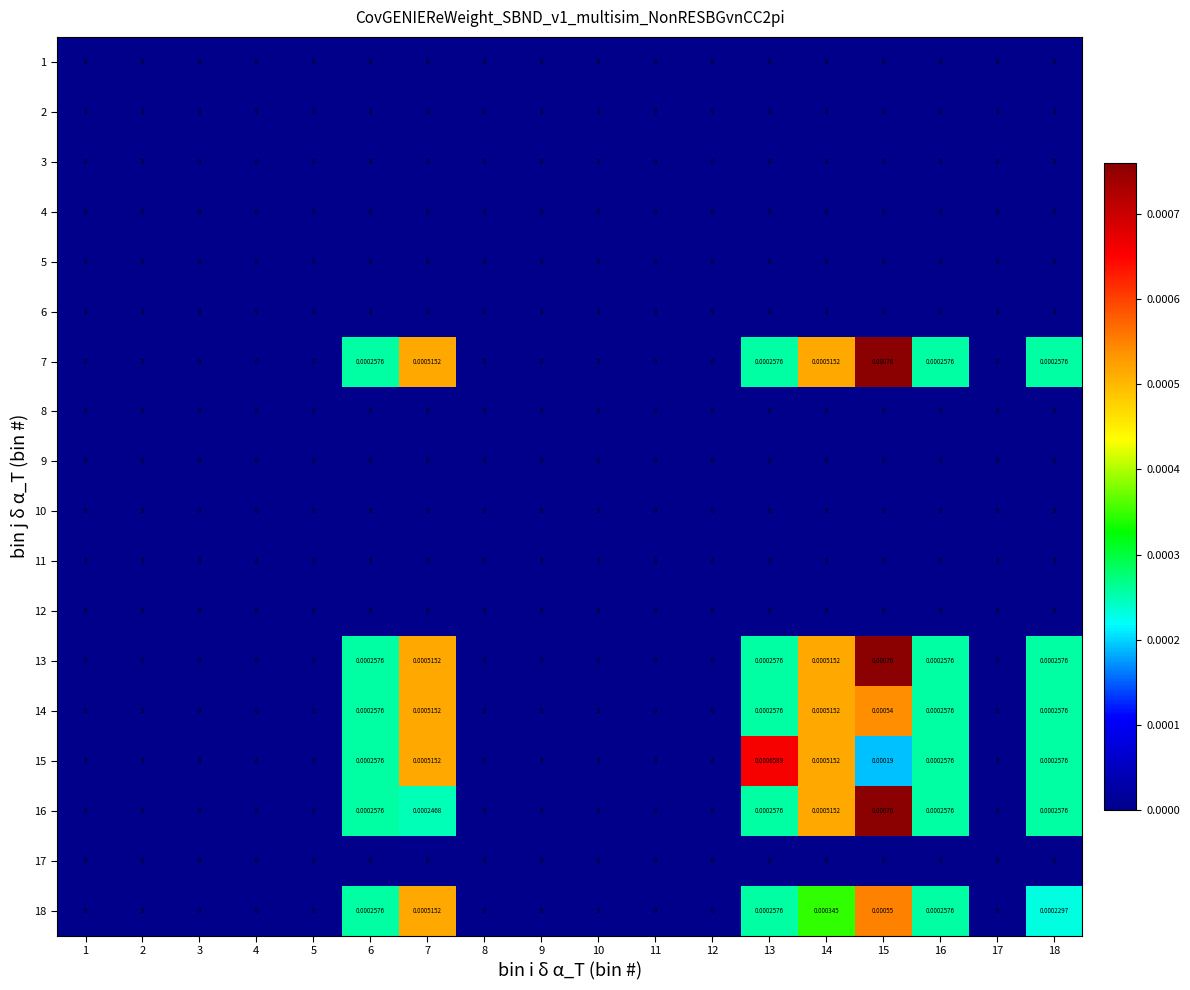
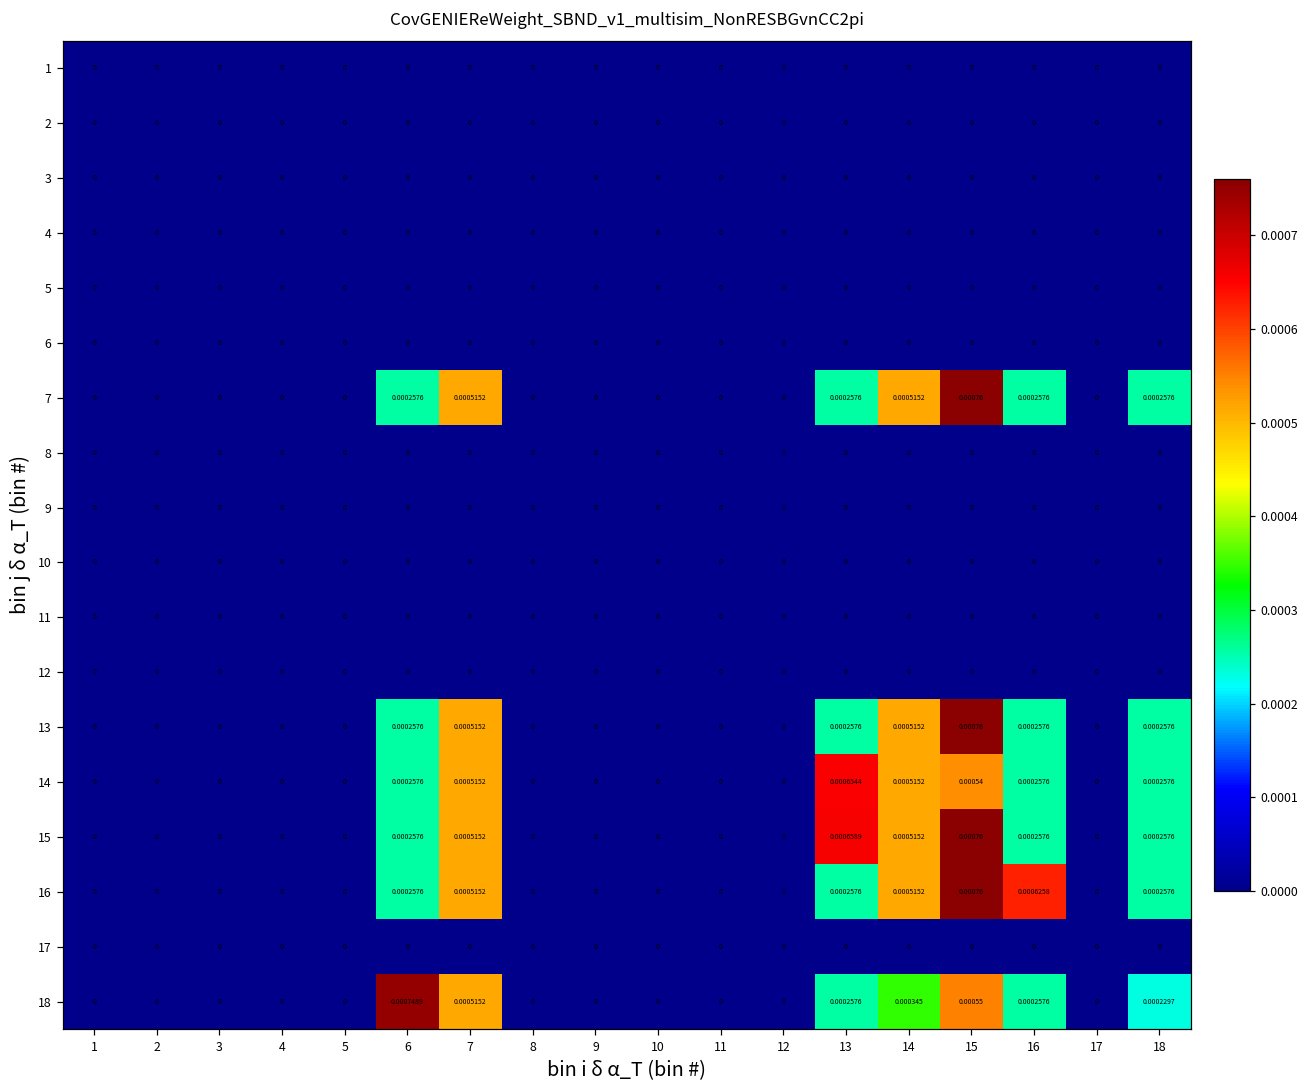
  {
    "14": {
      "1": 0,
      "2": 0,
      "3": 0,
      "4": 0,
      "5": 0,
      "6": 0.0002576,
      "7": 0.0005152,
      "8": 0,
      "9": 0,
      "10": 0,
      "11": 0,
      "12": 0,
-     "13": 0.0002576,
+     "13": 0.0006544,
      "14": 0.0005152,
      "15": 0.00054,
      "16": 0.0002576,
      "17": 0,
      "18": 0.0002576
    },
    "15": {
      "1": 0,
      "2": 0,
      "3": 0,
      "4": 0,
      "5": 0,
      "6": 0.0002576,
      "7": 0.0005152,
      "8": 0,
      "9": 0,
      "10": 0,
      "11": 0,
      "12": 0,
      "13": 0.0006589,
      "14": 0.0005152,
-     "15": 0.00019,
+     "15": 0.00076,
      "16": 0.0002576,
      "17": 0,
      "18": 0.0002576
    },
    "16": {
      "1": 0,
      "2": 0,
      "3": 0,
      "4": 0,
      "5": 0,
      "6": 0.0002576,
-     "7": 0.0002468,
+     "7": 0.0005152,
      "8": 0,
      "9": 0,
      "10": 0,
      "11": 0,
      "12": 0,
      "13": 0.0002576,
      "14": 0.0005152,
      "15": 0.00076,
-     "16": 0.0002576,
+     "16": 0.0006258,
      "17": 0,
      "18": 0.0002576
    },
    "18": {
      "1": 0,
      "2": 0,
      "3": 0,
      "4": 0,
      "5": 0,
-     "6": 0.0002576,
+     "6": 0.0007489,
      "7": 0.0005152,
      "8": 0,
      "9": 0,
      "10": 0,
      "11": 0,
      "12": 0,
      "13": 0.0002576,
      "14": 0.000345,
      "15": 0.00055,
      "16": 0.0002576,
      "17": 0,
      "18": 0.0002297
    }
  }
